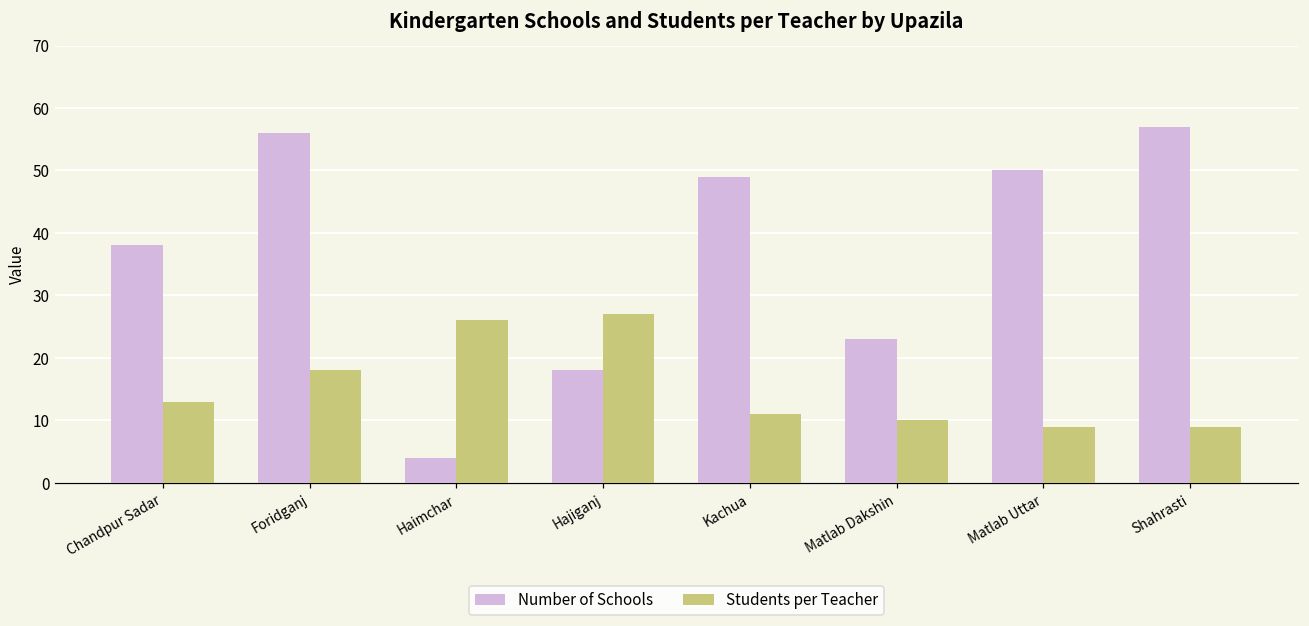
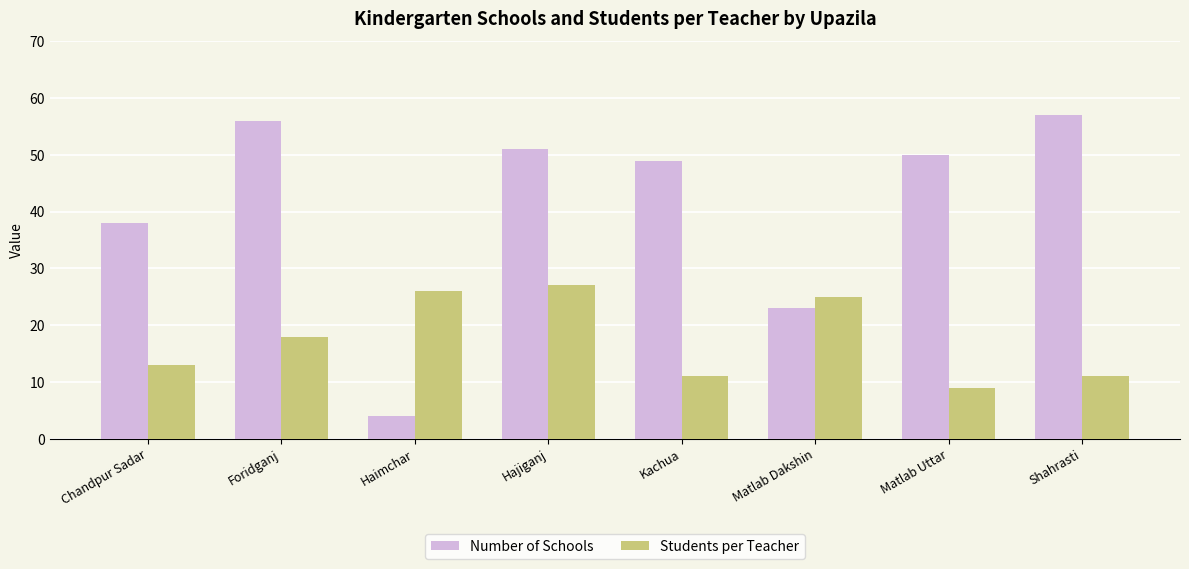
  {
    "Number of Schools": {
      "Chandpur Sadar": 38,
      "Foridganj": 56,
      "Haimchar": 4,
-     "Hajiganj": 18,
+     "Hajiganj": 51,
      "Kachua": 49,
      "Matlab Dakshin": 23,
      "Matlab Uttar": 50,
      "Shahrasti": 57
    },
    "Students per Teacher": {
      "Chandpur Sadar": 13,
      "Foridganj": 18,
      "Haimchar": 26,
      "Hajiganj": 27,
      "Kachua": 11,
-     "Matlab Dakshin": 10,
+     "Matlab Dakshin": 25,
      "Matlab Uttar": 9,
-     "Shahrasti": 9
+     "Shahrasti": 11
    }
  }
